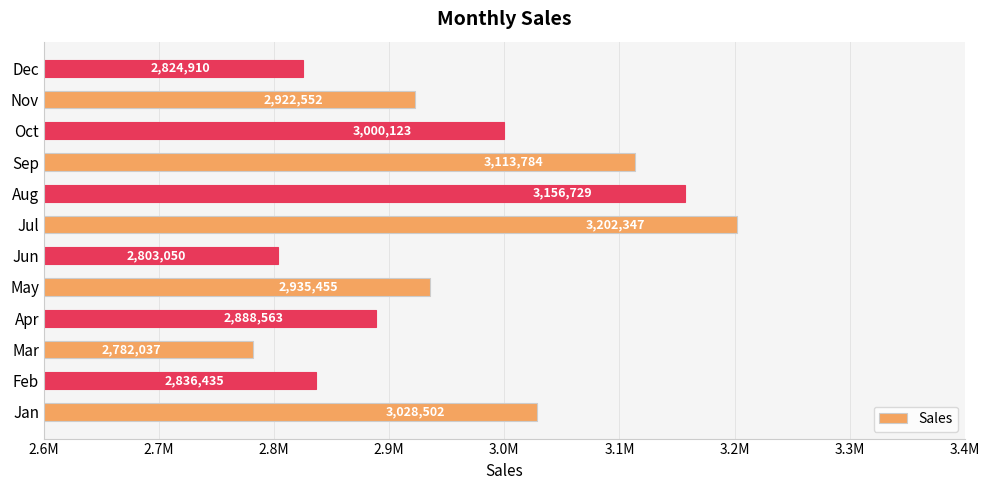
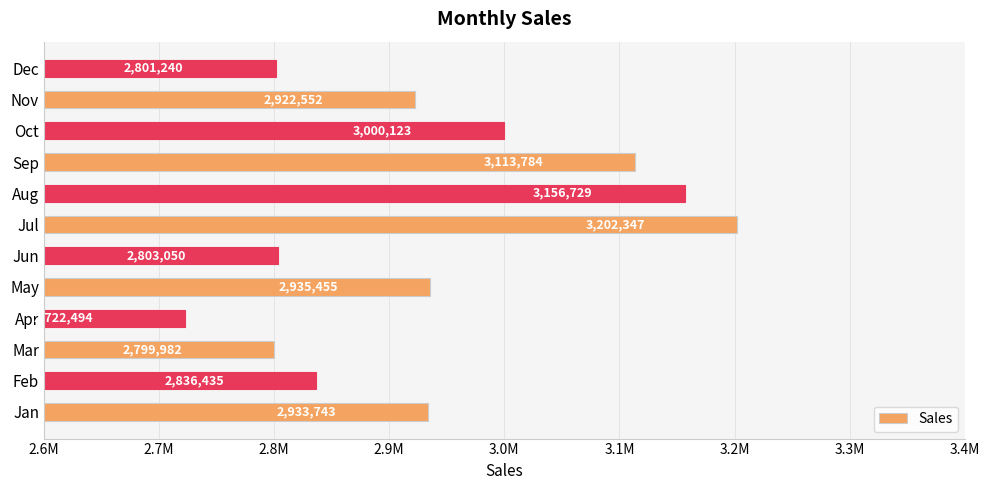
  {
-   "Dec": "2,824,910",
+   "Dec": "2,801,240",
    "Nov": "2,922,552",
    "Oct": "3,000,123",
    "Sep": "3,113,784",
    "Aug": "3,156,729",
    "Jul": "3,202,347",
    "Jun": "2,803,050",
    "May": "2,935,455",
-   "Apr": "2,888,563",
-   "Mar": "2,782,037",
+   "Apr": "2,722,494",
+   "Mar": "2,799,982",
    "Feb": "2,836,435",
-   "Jan": "3,028,502"
+   "Jan": "2,933,743"
  }
